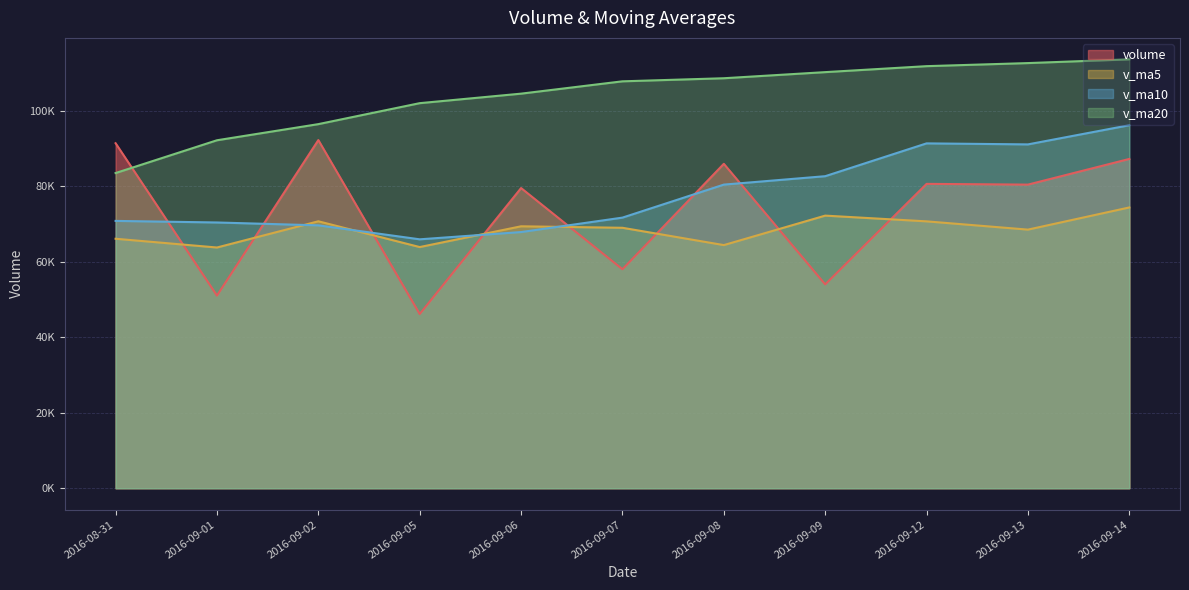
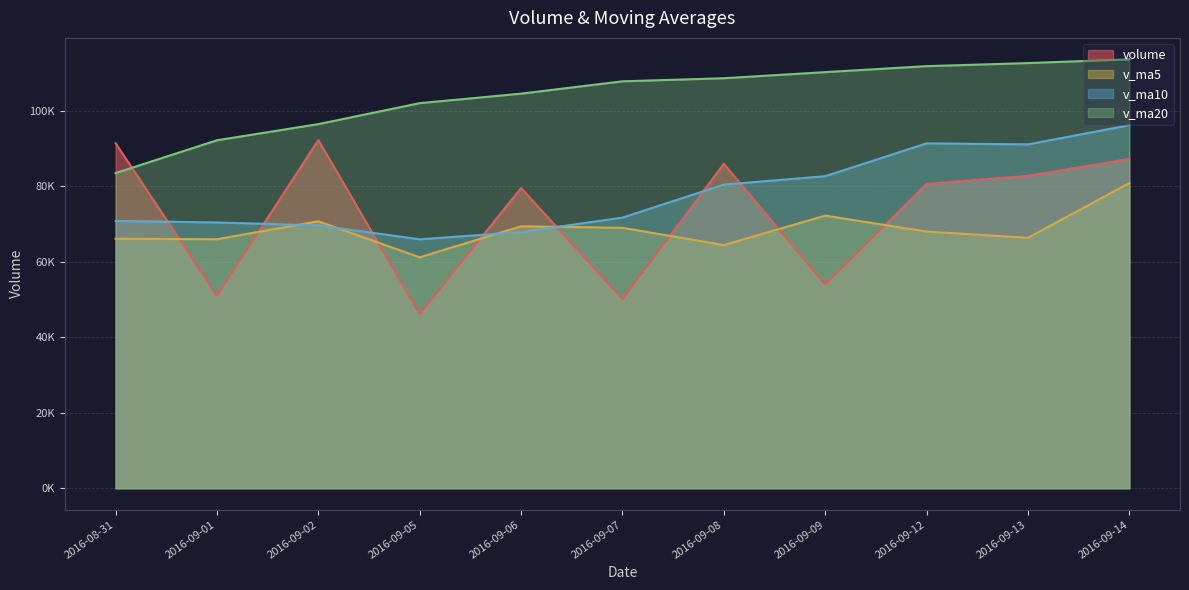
  {
    "volume": {
      "2016-08-31": 91000,
      "2016-09-01": 51000,
      "2016-09-02": 92000,
      "2016-09-05": 46000,
      "2016-09-06": 80000,
-     "2016-09-07": 58000,
+     "2016-09-07": 50000,
      "2016-09-08": 86000,
      "2016-09-09": 54000,
      "2016-09-12": 81000,
-     "2016-09-13": 80000,
+     "2016-09-13": 83000,
      "2016-09-14": 87000
    },
    "v_ma5": {
      "2016-08-31": 66000,
-     "2016-09-01": 64000,
+     "2016-09-01": 66000,
      "2016-09-02": 71000,
-     "2016-09-05": 64000,
+     "2016-09-05": 61000,
      "2016-09-06": 69000,
      "2016-09-07": 69000,
      "2016-09-08": 64000,
      "2016-09-09": 72000,
-     "2016-09-12": 71000,
-     "2016-09-13": 69000,
-     "2016-09-14": 74000
+     "2016-09-12": 68000,
+     "2016-09-13": 66000,
+     "2016-09-14": 81000
    }
  }
